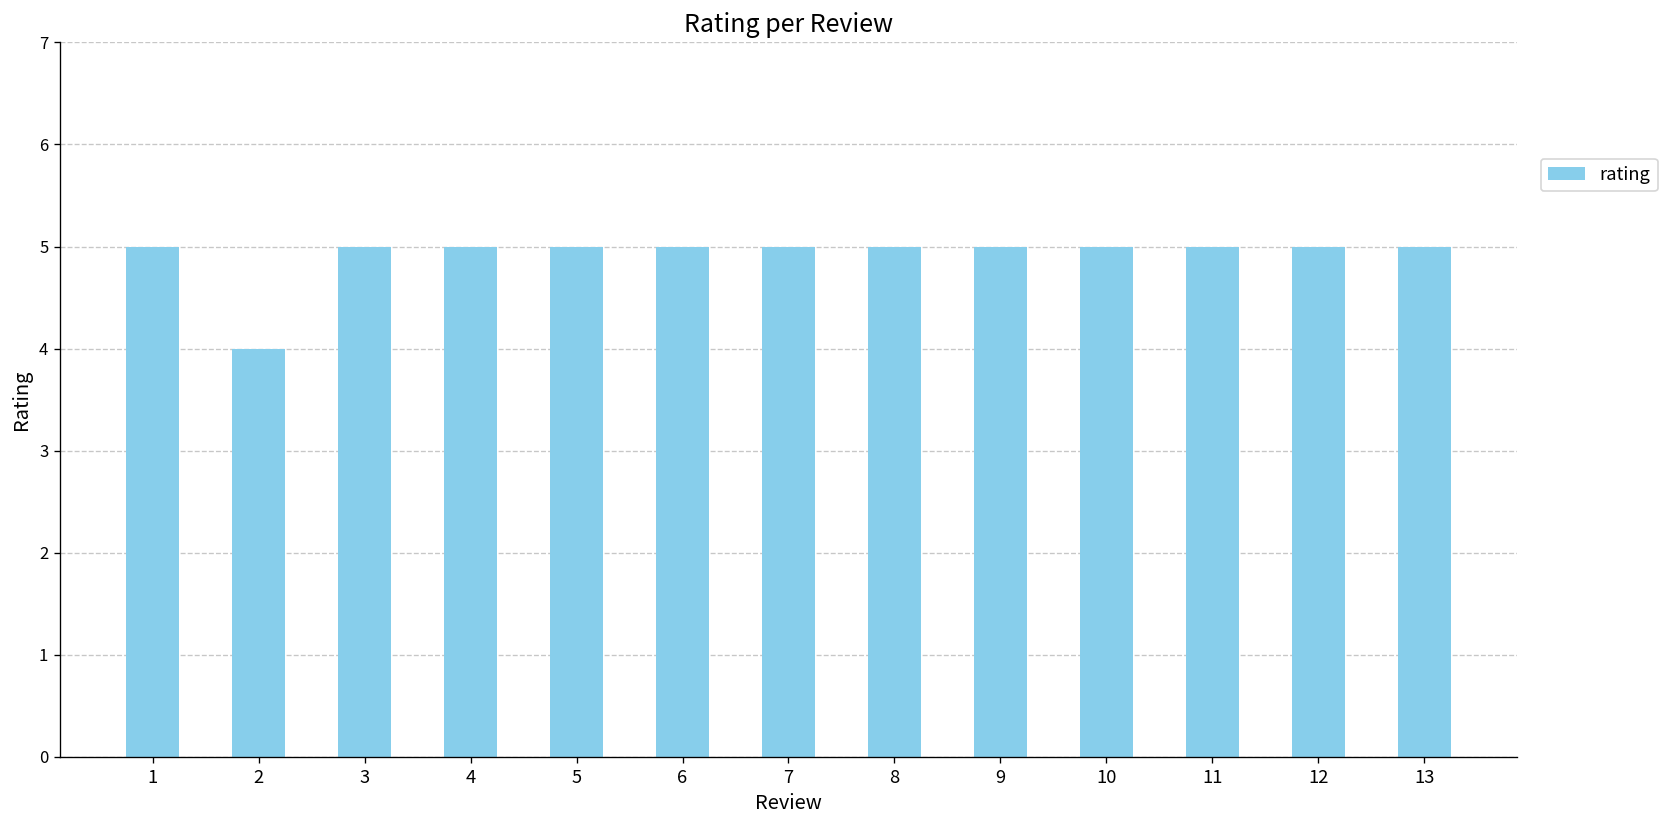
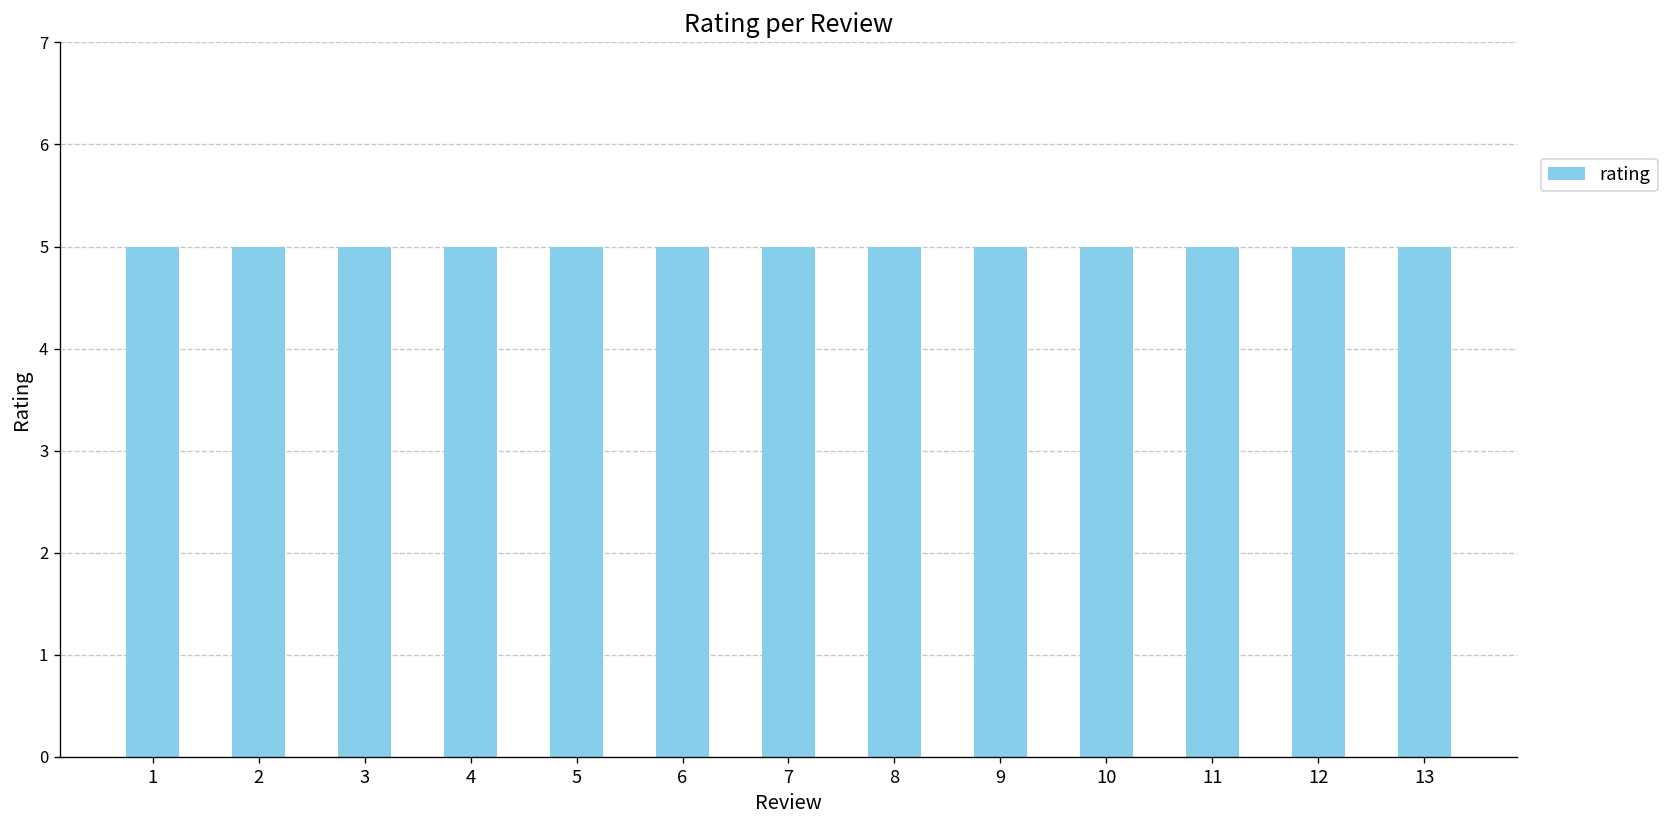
  {
    "1": 5,
-   "2": 4,
+   "2": 5,
    "3": 5,
    "4": 5,
    "5": 5,
    "6": 5,
    "7": 5,
    "8": 5,
    "9": 5,
    "10": 5,
    "11": 5,
    "12": 5,
    "13": 5
  }
